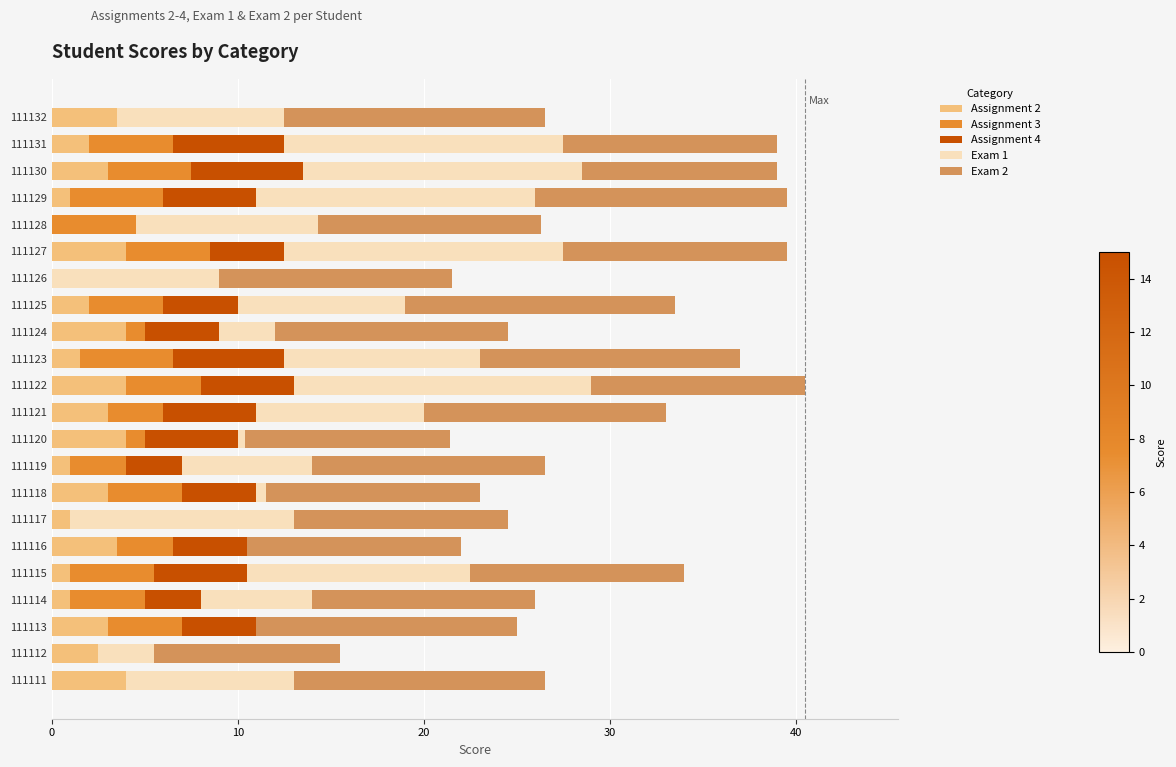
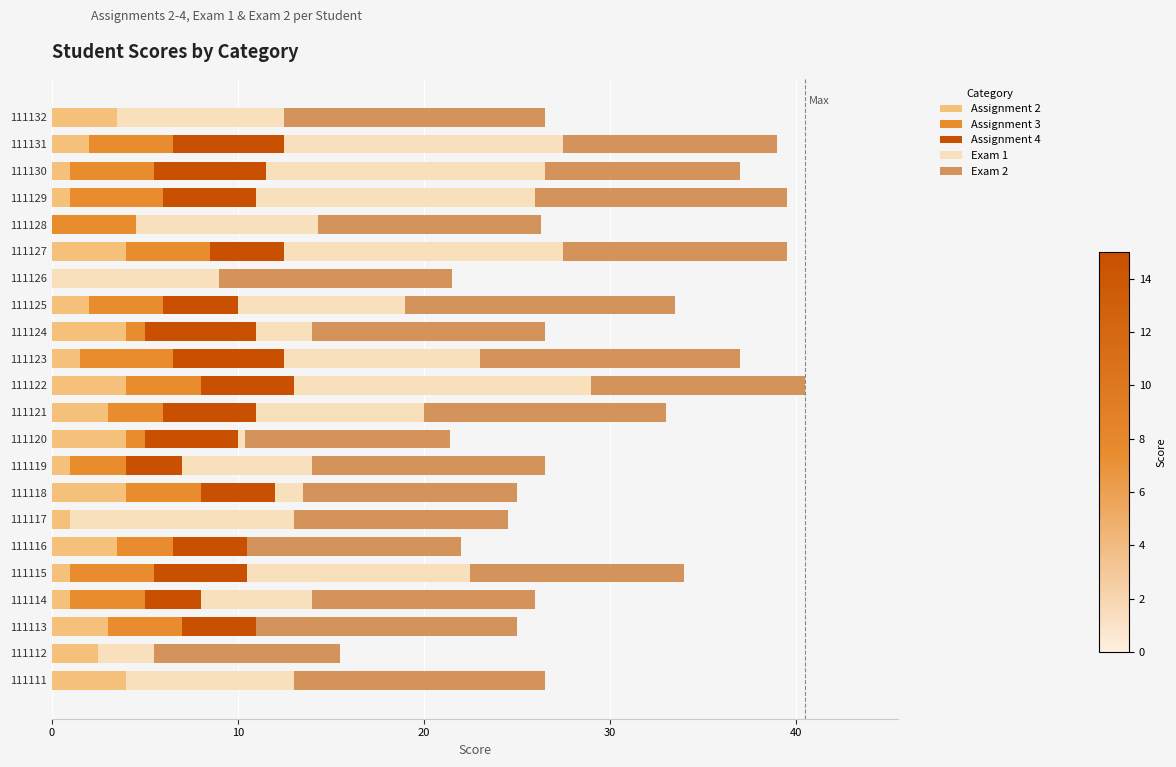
  {
    "Assignment 2": {
      "111132": 3.5,
      "111131": 2,
-     "111130": 3,
+     "111130": 1,
      "111129": 1,
      "111128": 0,
      "111127": 4,
      "111126": 0,
      "111125": 2,
      "111124": 4,
      "111123": 1.5,
      "111122": 4,
      "111121": 3,
      "111120": 4,
      "111119": 1,
-     "111118": 3,
+     "111118": 4,
      "111117": 1,
      "111116": 3.5,
      "111115": 1,
      "111114": 1,
      "111113": 3,
      "111112": 2.5,
      "111111": 4
    },
    "Assignment 4": {
-     "111124": 4
+     "111124": 6
    },
    "Exam 1": {
      "111132": 9.0,
      "111131": 15.0,
      "111130": 15.0,
      "111129": 15.0,
      "111128": 9.8,
      "111127": 15.0,
      "111126": 9.0,
      "111125": 9.0,
      "111124": 3.0,
      "111123": 10.5,
      "111122": 16.0,
      "111121": 9.0,
      "111120": 0.4,
      "111119": 7.0,
-     "111118": 0.5,
+     "111118": 1.5,
      "111117": 12.0,
      "111116": 0.0,
      "111115": 12.0,
      "111114": 6.0,
      "111113": 0.0,
      "111112": 3.0,
      "111111": 9.0
    }
  }
